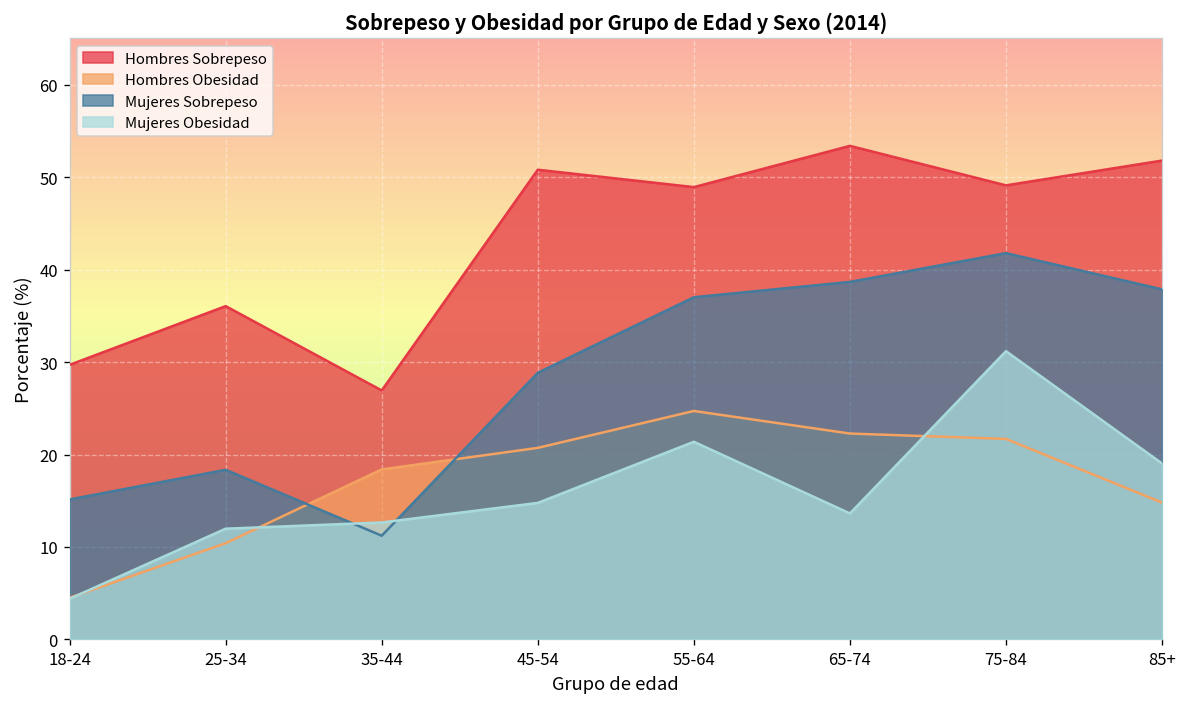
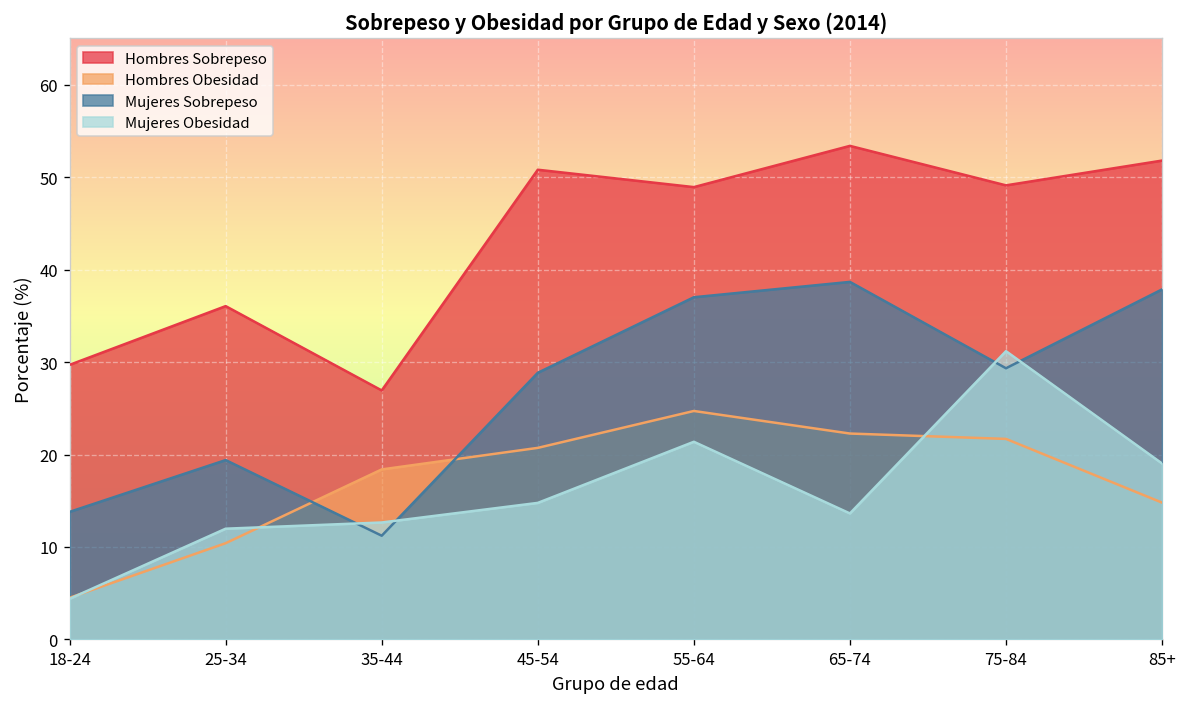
  {
    "Hombres Sobrepeso": {
      "18-24": 30,
      "25-34": 36,
      "35-44": 27,
      "45-54": 51,
      "55-64": 49,
      "65-74": 53,
      "75-84": 49,
      "85+": 52
    },
    "Hombres Obesidad": {
      "25-34": 10,
      "35-44": 18,
      "45-54": 21,
      "55-64": 25,
      "65-74": 22,
      "75-84": 22,
      "85+": 15
    },
    "Mujeres Sobrepeso": {
-     "18-24": 15,
-     "25-34": 18,
+     "18-24": 14,
+     "25-34": 19,
      "35-44": 11,
      "45-54": 29,
      "55-64": 37,
      "65-74": 39,
-     "75-84": 42,
+     "75-84": 29,
      "85+": 38
    },
    "Mujeres Obesidad": {
      "25-34": 12,
      "35-44": 13,
      "45-54": 15,
      "55-64": 21,
      "65-74": 14,
      "75-84": 31,
      "85+": 19
    }
  }
